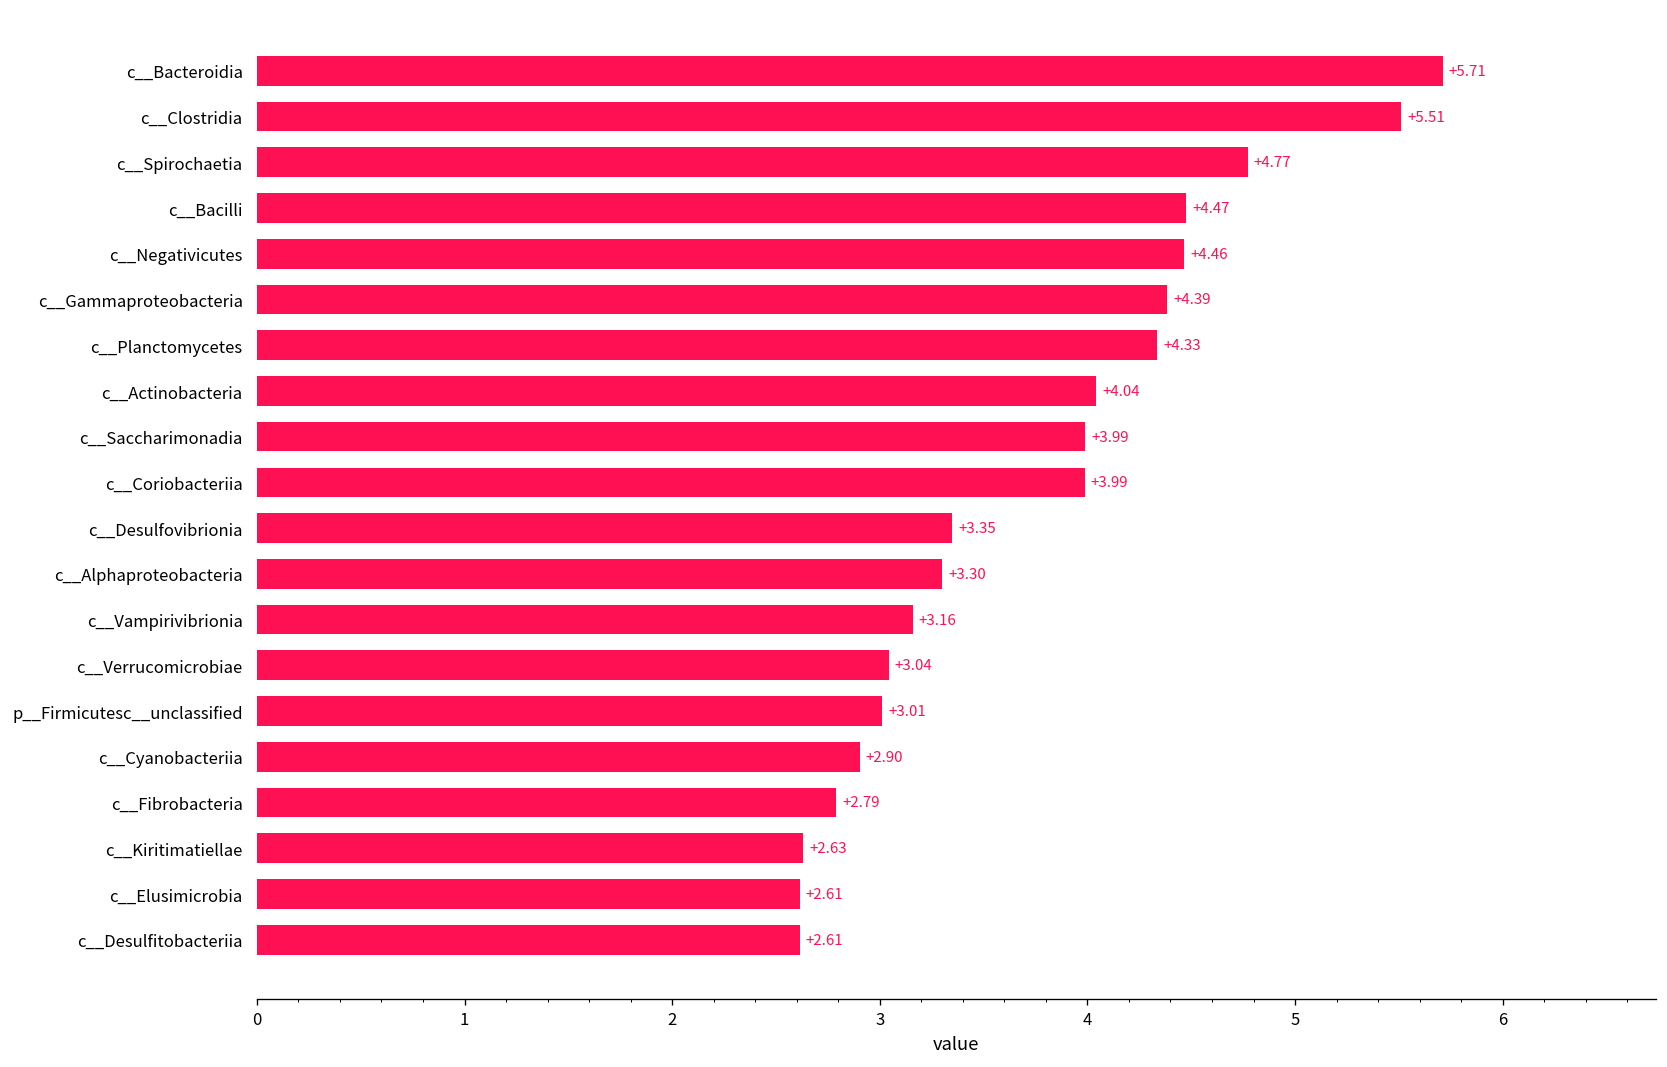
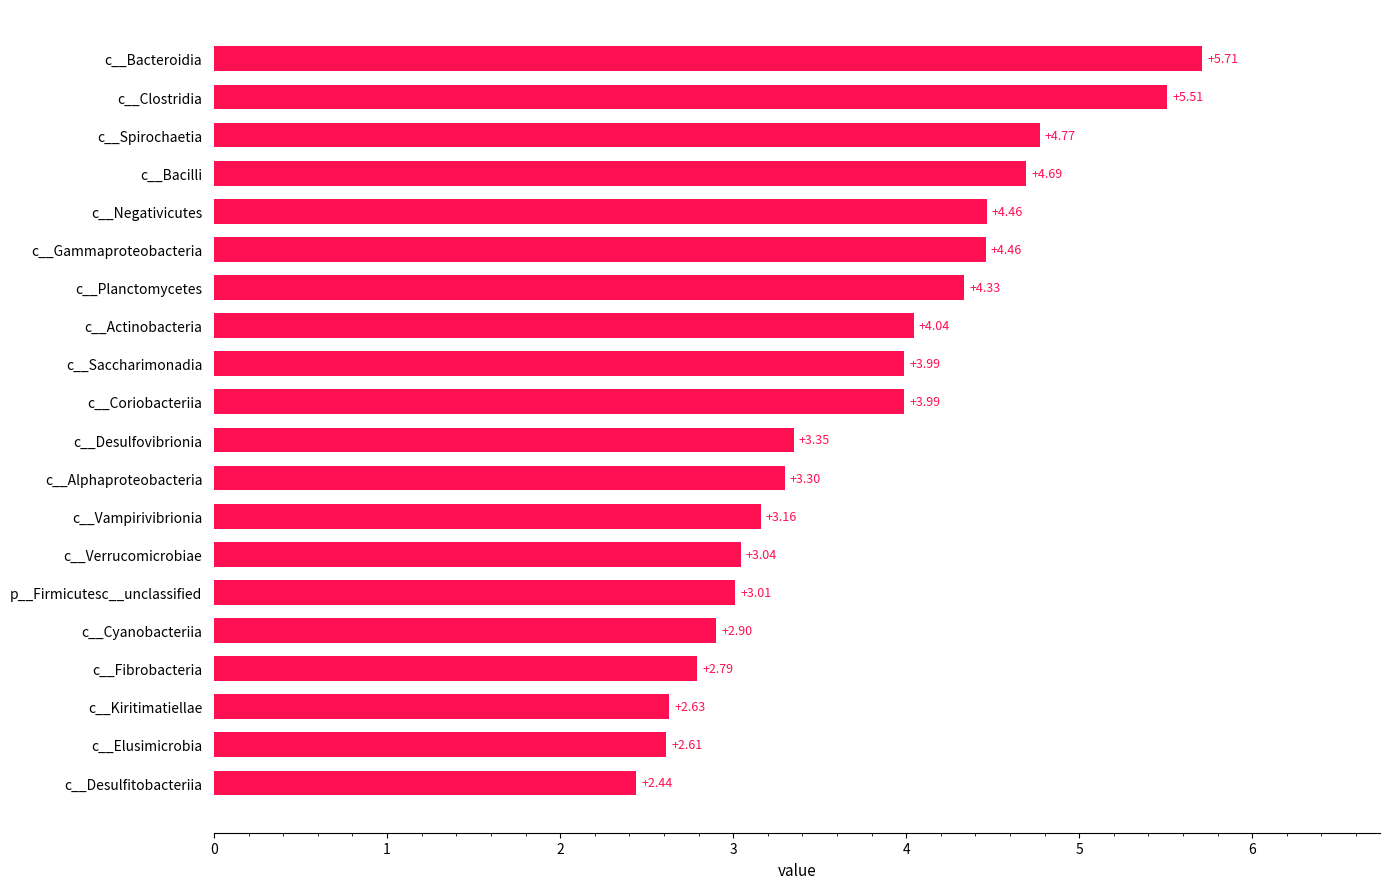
  {
    "c__Bacteroidia": "+5.71",
    "c__Clostridia": "+5.51",
    "c__Spirochaetia": "+4.77",
-   "c__Bacilli": "+4.47",
+   "c__Bacilli": "+4.69",
    "c__Negativicutes": "+4.46",
-   "c__Gammaproteobacteria": "+4.39",
+   "c__Gammaproteobacteria": "+4.46",
    "c__Planctomycetes": "+4.33",
    "c__Actinobacteria": "+4.04",
    "c__Saccharimonadia": "+3.99",
    "c__Coriobacteriia": "+3.99",
    "c__Desulfovibrionia": "+3.35",
    "c__Alphaproteobacteria": "+3.30",
    "c__Vampirivibrionia": "+3.16",
    "c__Verrucomicrobiae": "+3.04",
    "p__Firmicutesc__unclassified": "+3.01",
    "c__Cyanobacteriia": "+2.90",
    "c__Fibrobacteria": "+2.79",
    "c__Kiritimatiellae": "+2.63",
    "c__Elusimicrobia": "+2.61",
-   "c__Desulfitobacteriia": "+2.61"
+   "c__Desulfitobacteriia": "+2.44"
  }
